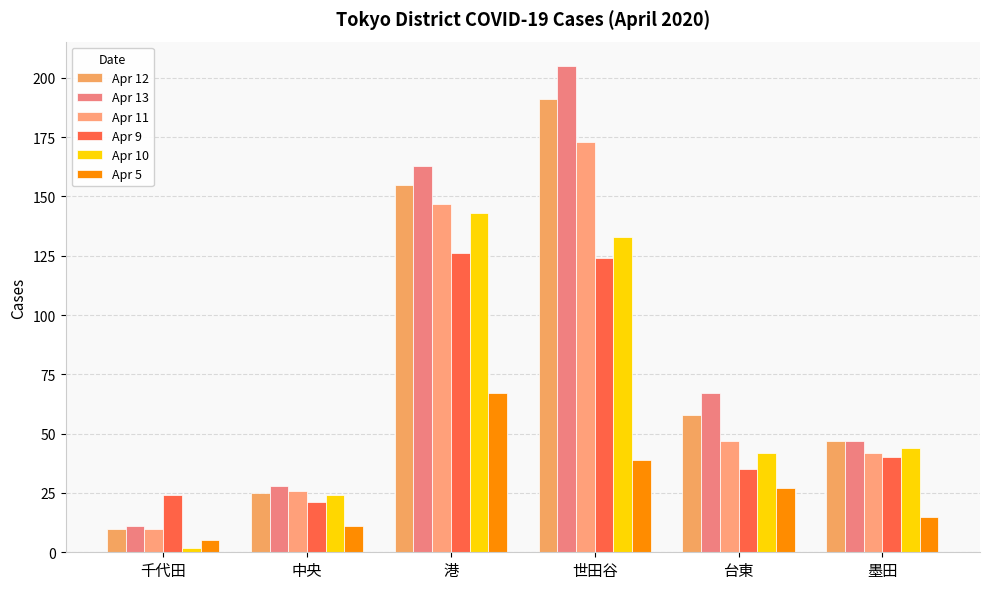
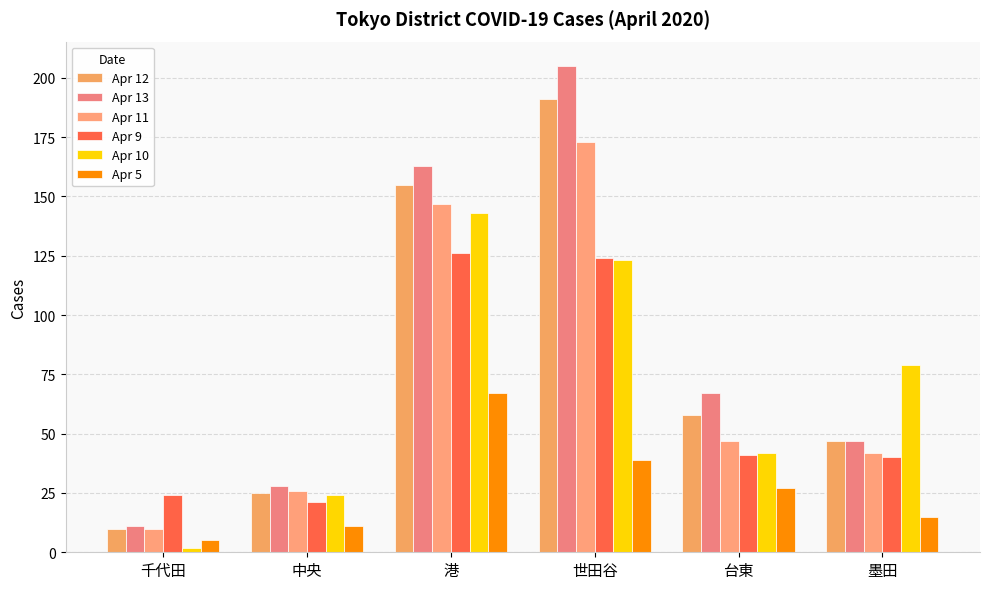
  {
    "Apr 9": {
      "千代田": 24,
      "中央": 21,
      "港": 126,
      "世田谷": 124,
-     "台東": 35,
+     "台東": 41,
      "墨田": 40
    },
    "Apr 10": {
      "千代田": 2,
      "中央": 24,
      "港": 143,
-     "世田谷": 133,
+     "世田谷": 123,
      "台東": 42,
-     "墨田": 44
+     "墨田": 79
    },
    "Apr 5": {
      "千代田": 5,
      "中央": 11,
      "港": 67,
      "世田谷": 39,
      "台東": 27,
      "墨田": 15
    }
  }
